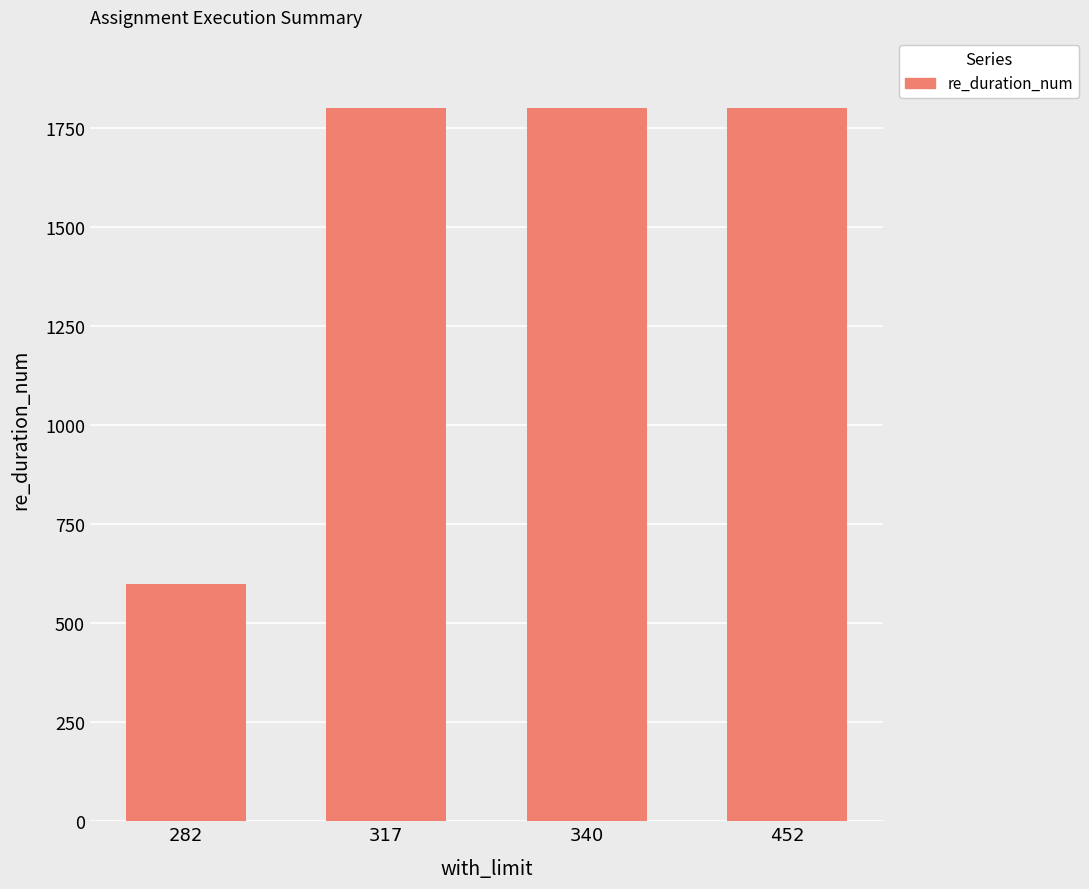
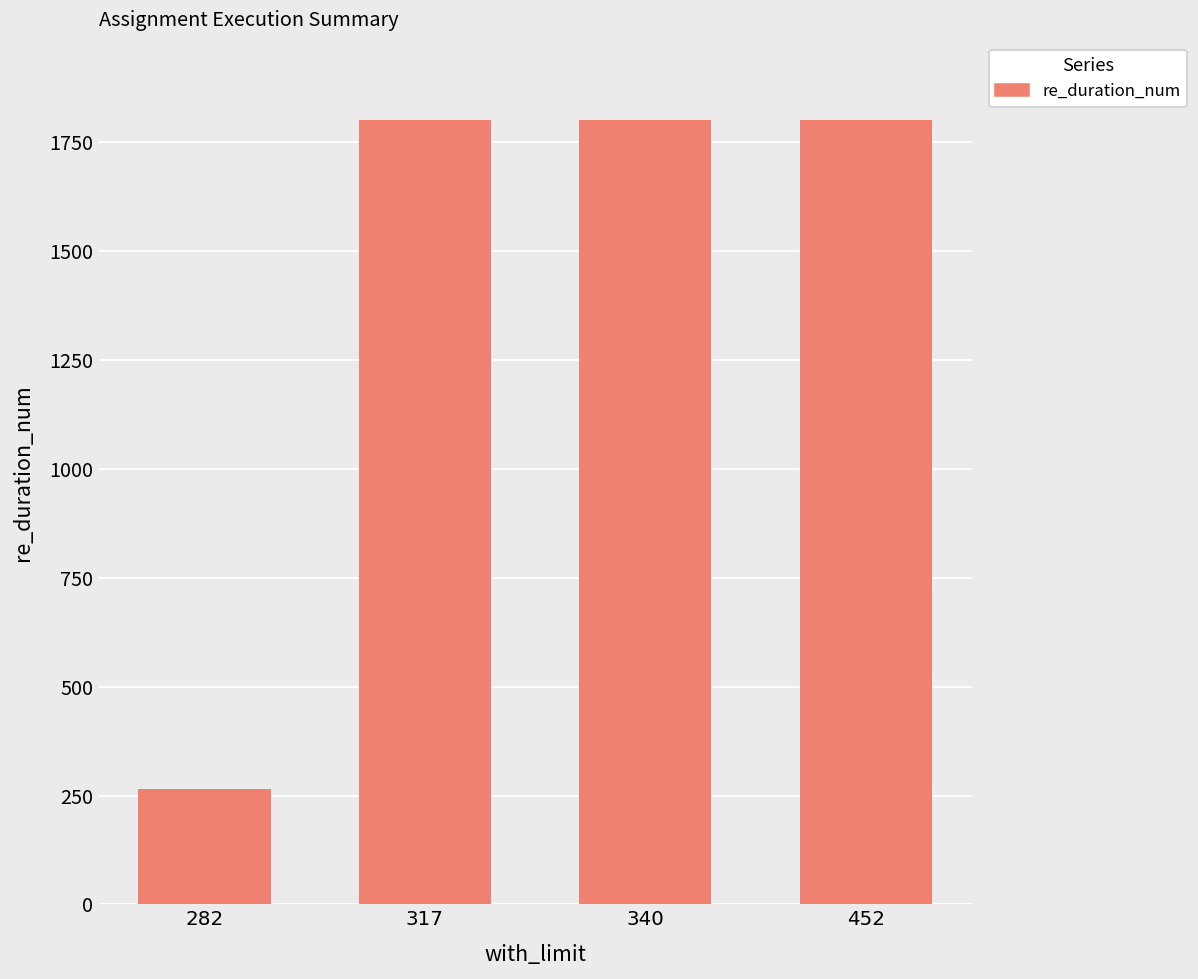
  {
-   "282": 600,
+   "282": 260,
    "317": 1800,
    "340": 1800,
    "452": 1800
  }
